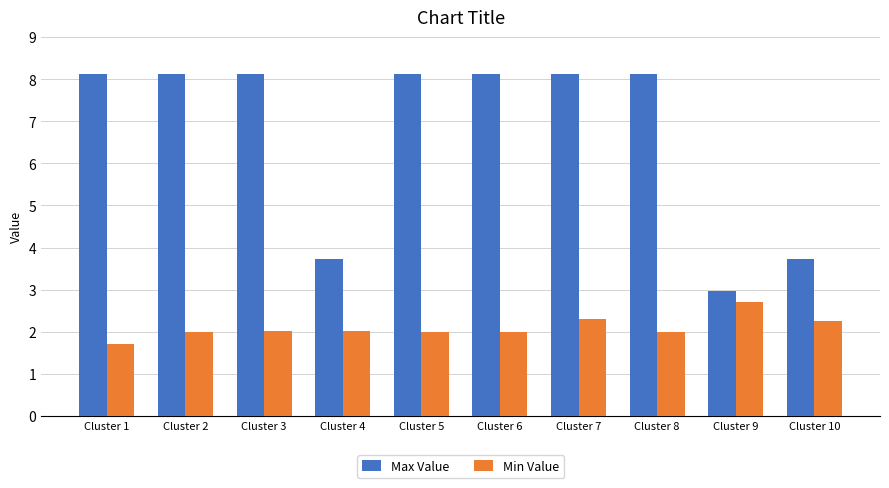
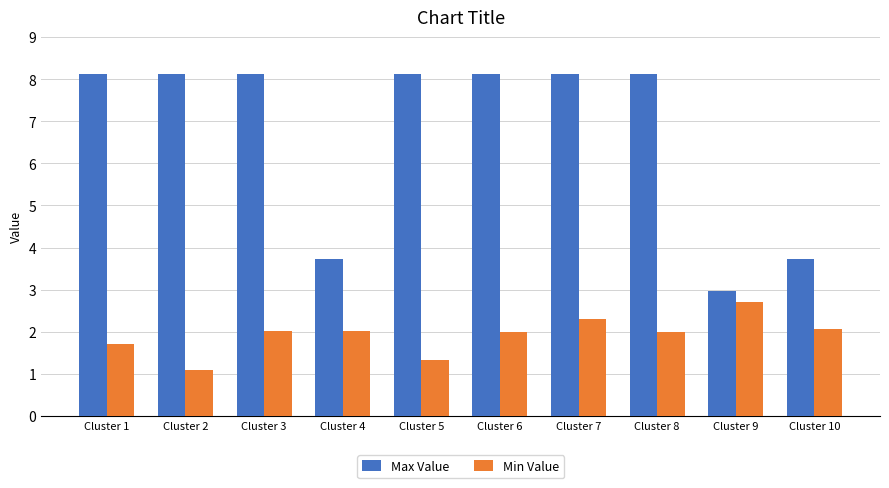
  {
    "Max Value": {
      "Cluster 1": 8.1,
      "Cluster 2": 8.1,
      "Cluster 3": 8.1,
      "Cluster 4": 3.7,
      "Cluster 5": 8.1,
      "Cluster 6": 8.1,
      "Cluster 7": 8.1,
      "Cluster 8": 8.1,
      "Cluster 9": 3.0,
      "Cluster 10": 3.7
    },
    "Min Value": {
      "Cluster 1": 1.7,
-     "Cluster 2": 2.0,
+     "Cluster 2": 1.1,
      "Cluster 3": 2.0,
      "Cluster 4": 2.0,
-     "Cluster 5": 2.0,
+     "Cluster 5": 1.3,
      "Cluster 6": 2.0,
      "Cluster 7": 2.3,
      "Cluster 8": 2.0,
      "Cluster 9": 2.7,
-     "Cluster 10": 2.3
+     "Cluster 10": 2.1
    }
  }
